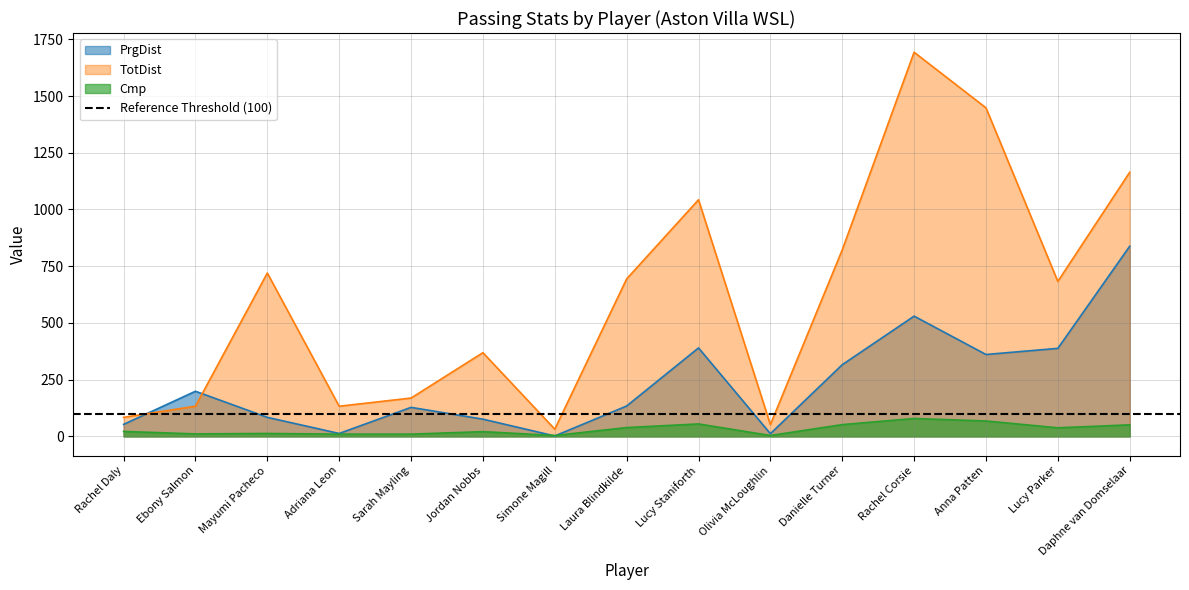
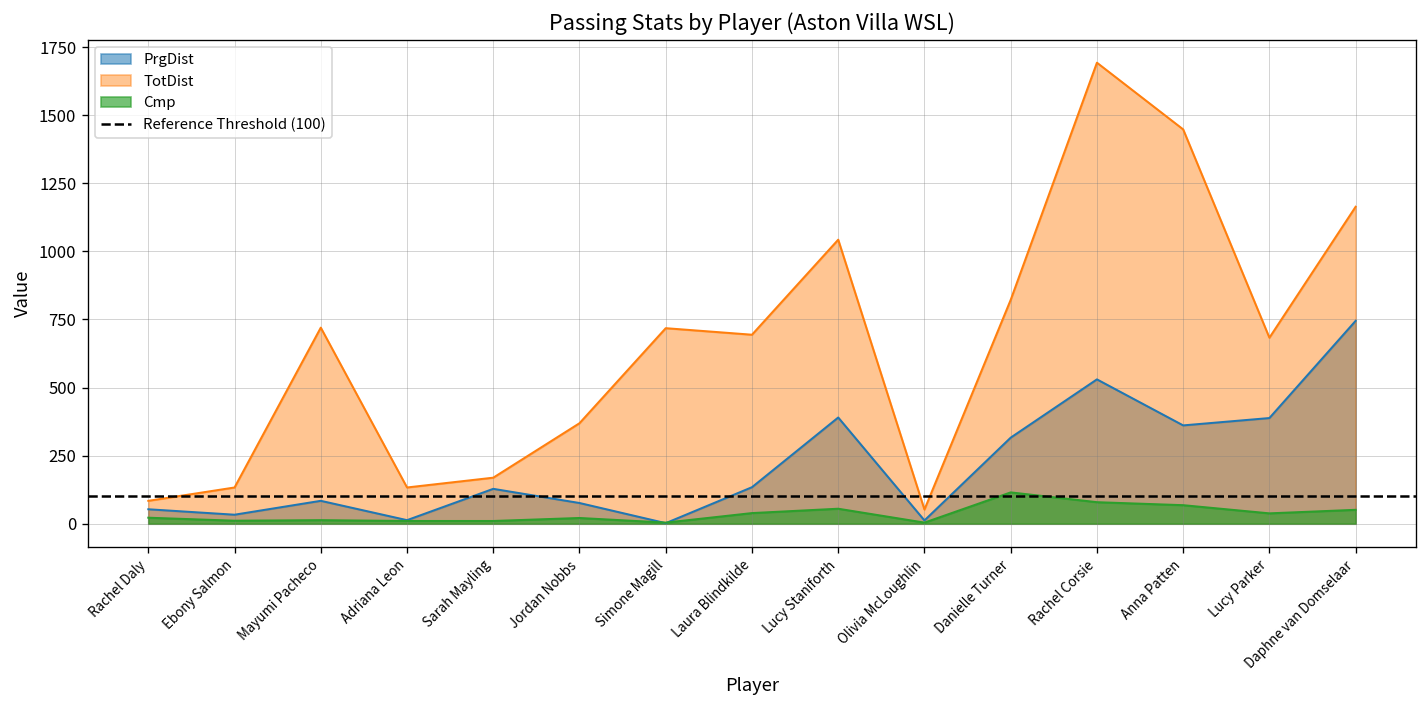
  {
    "PrgDist": {
      "Rachel Daly": 50,
-     "Ebony Salmon": 200,
+     "Ebony Salmon": 30,
      "Mayumi Pacheco": 80,
      "Sarah Mayling": 130,
      "Jordan Nobbs": 80,
      "Laura Blindkilde": 130,
      "Lucy Staniforth": 390,
      "Danielle Turner": 320,
      "Rachel Corsie": 530,
      "Anna Patten": 360,
      "Lucy Parker": 390,
-     "Daphne van Domselaar": 840
+     "Daphne van Domselaar": 750
    },
    "TotDist": {
      "Rachel Daly": 80,
      "Ebony Salmon": 130,
      "Mayumi Pacheco": 720,
      "Adriana Leon": 130,
      "Sarah Mayling": 170,
      "Jordan Nobbs": 370,
-     "Simone Magill": 30,
+     "Simone Magill": 720,
      "Laura Blindkilde": 690,
      "Lucy Staniforth": 1040,
      "Olivia McLoughlin": 50,
      "Danielle Turner": 820,
      "Rachel Corsie": 1690,
      "Anna Patten": 1450,
      "Lucy Parker": 680,
      "Daphne van Domselaar": 1160
    },
    "Cmp": {
      "Rachel Daly": 20,
      "Ebony Salmon": 10,
      "Mayumi Pacheco": 10,
      "Sarah Mayling": 10,
      "Jordan Nobbs": 20,
      "Laura Blindkilde": 40,
      "Lucy Staniforth": 60,
-     "Danielle Turner": 50,
+     "Danielle Turner": 120,
      "Rachel Corsie": 80,
      "Anna Patten": 70,
      "Lucy Parker": 40,
      "Daphne van Domselaar": 50
    }
  }
